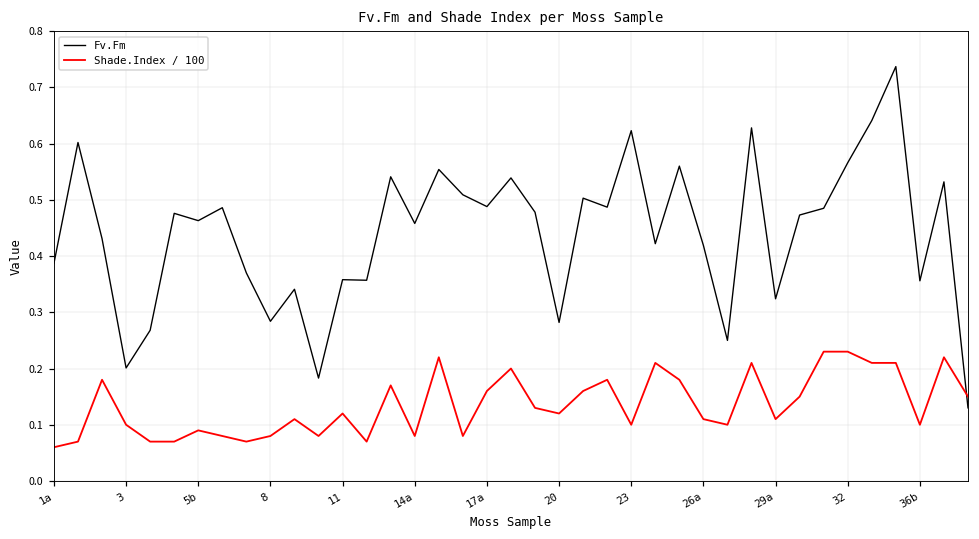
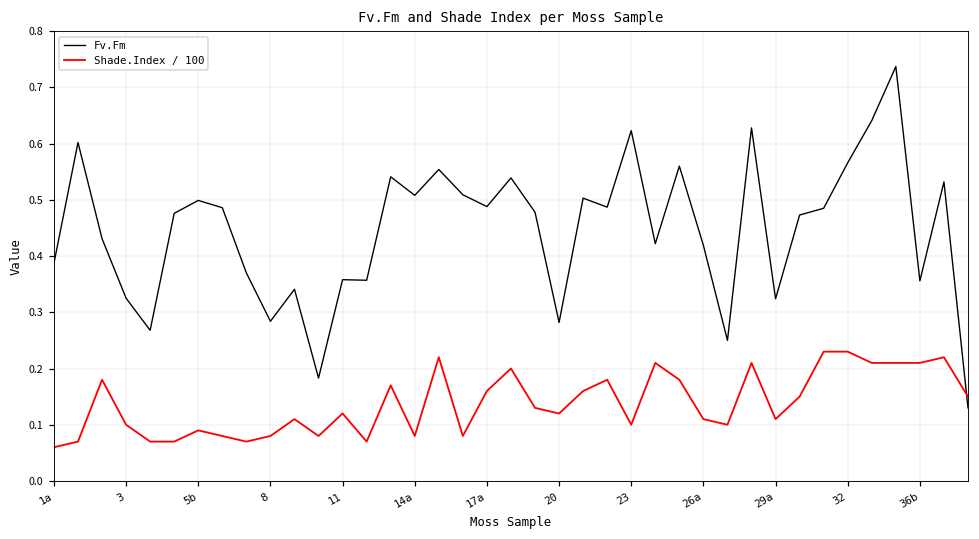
  {
    "Fv.Fm": {
      "1a": 0.39,
-     "3": 0.20,
-     "5b": 0.46,
+     "3": 0.33,
+     "5b": 0.50,
      "8": 0.28,
      "11": 0.36,
-     "14a": 0.46,
+     "14a": 0.51,
      "17a": 0.49,
      "20": 0.28,
      "23": 0.62,
      "26a": 0.42,
      "29a": 0.32,
      "32": 0.57,
      "36b": 0.36
    },
    "Shade.Index / 100": {
      "1a": 0.06,
      "3": 0.10,
      "5b": 0.09,
      "8": 0.08,
      "11": 0.12,
      "14a": 0.08,
      "17a": 0.16,
      "20": 0.12,
      "23": 0.10,
      "26a": 0.11,
      "29a": 0.11,
      "32": 0.23,
-     "36b": 0.10
+     "36b": 0.21
    }
  }
